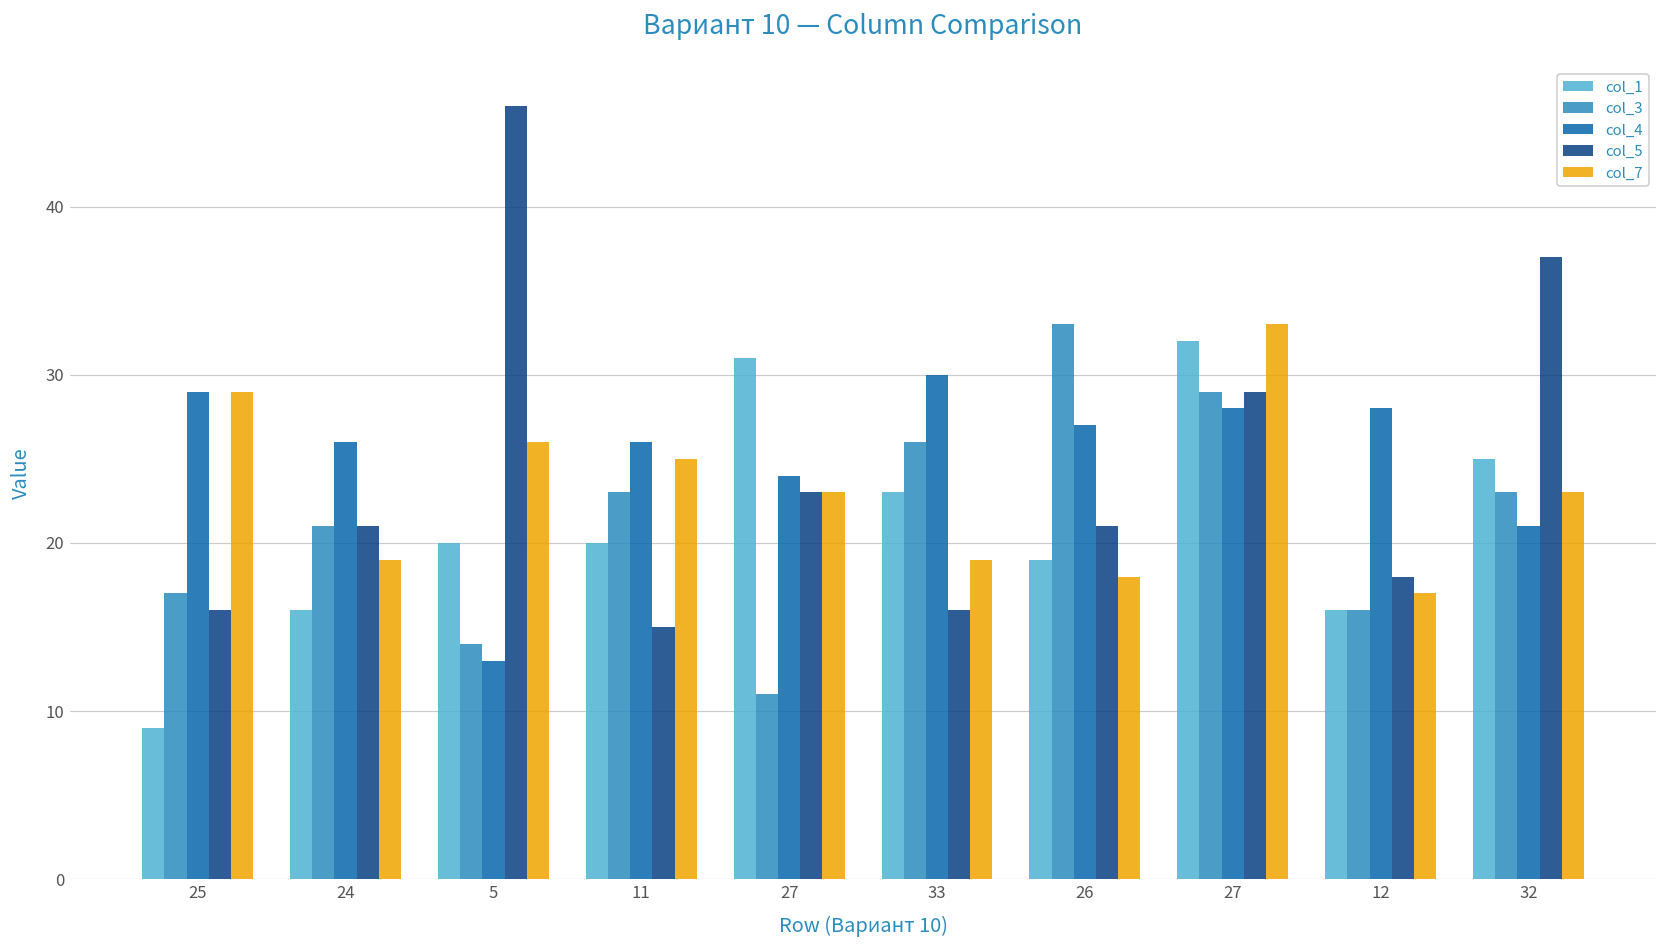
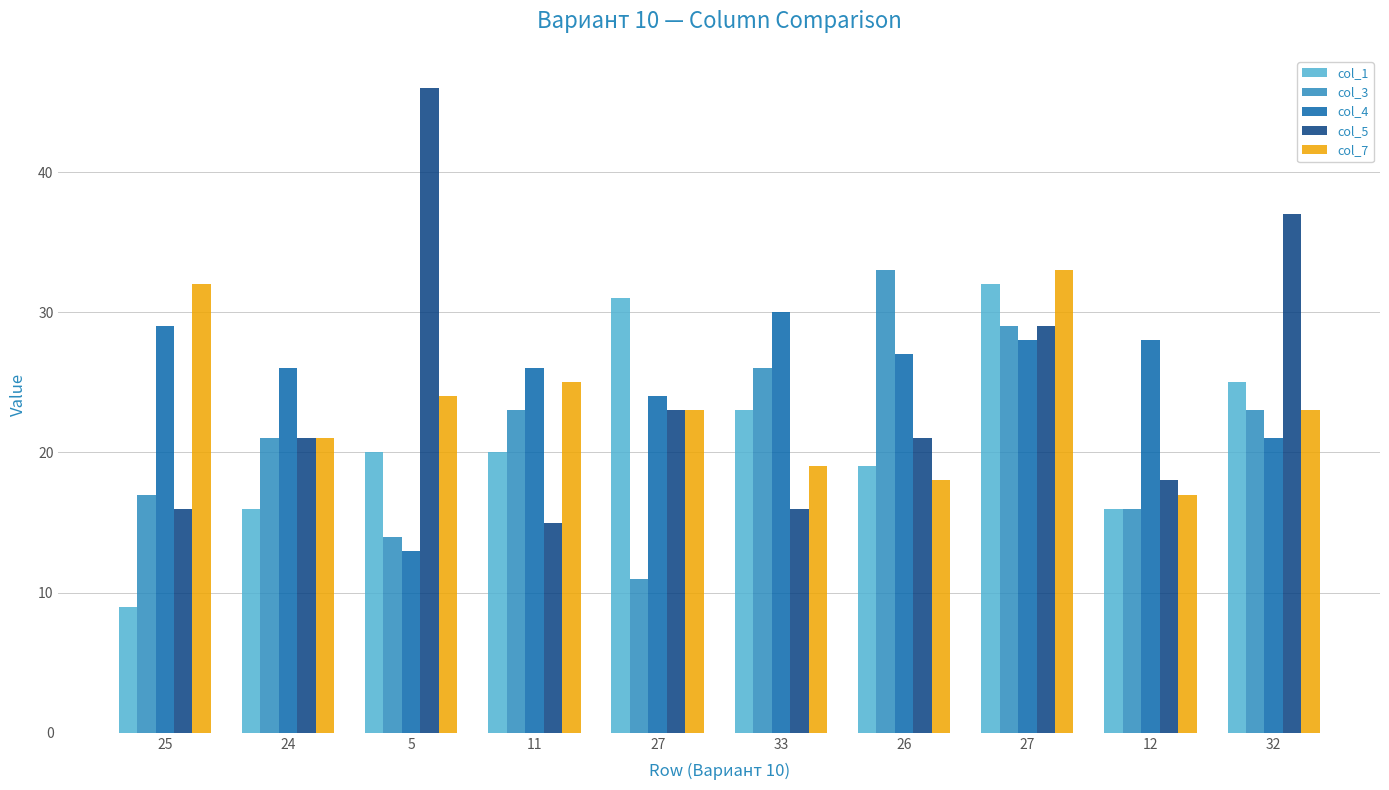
  {
    "col_7": {
-     "25": 29,
-     "24": 19,
-     "5": 26,
+     "25": 32,
+     "24": 21,
+     "5": 24,
      "11": 25,
      "33": 19,
      "26": 18,
      "12": 17,
      "32": 23
    }
  }
